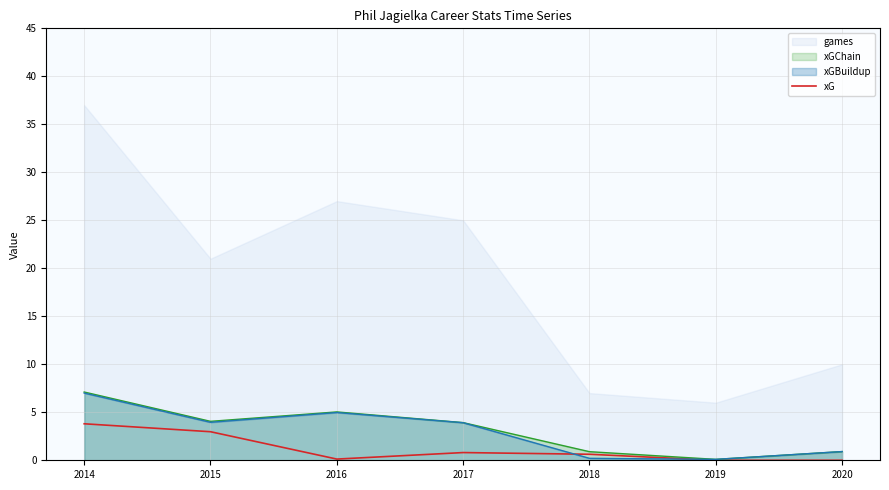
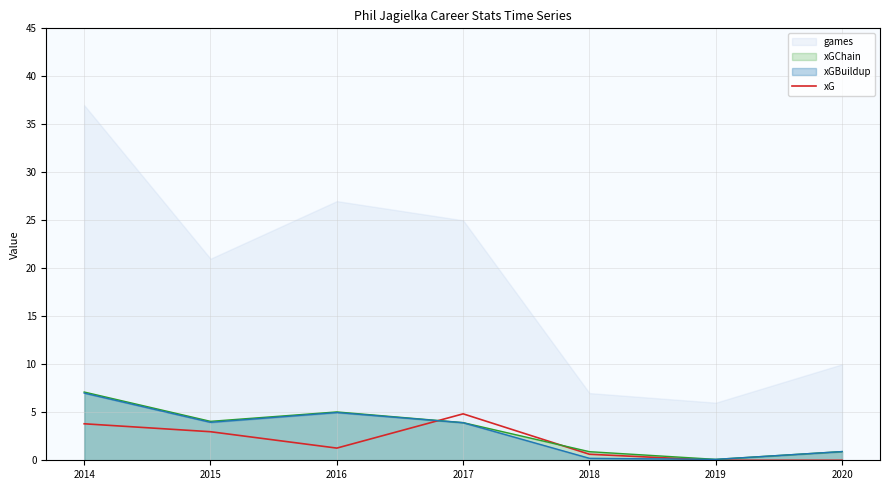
  {
    "xG": {
      "2014": 4,
      "2015": 3,
-     "2016": 0,
-     "2017": 1,
+     "2016": 1,
+     "2017": 5,
      "2018": 1,
      "2020": 0
    }
  }
